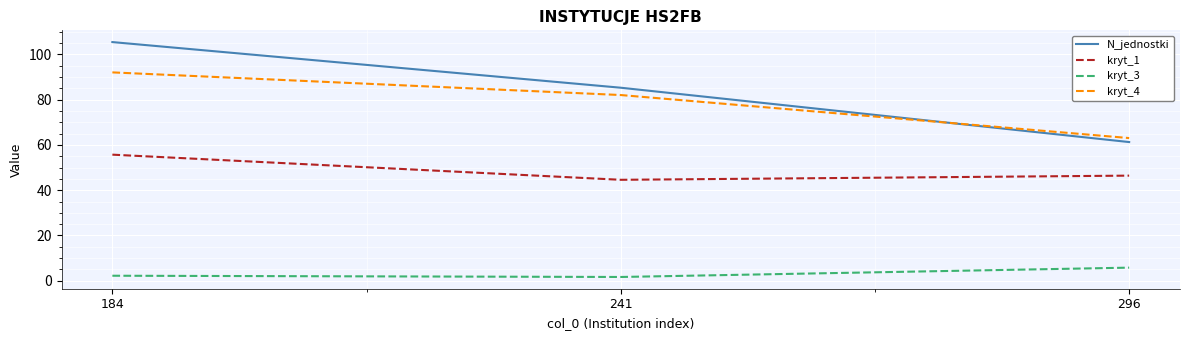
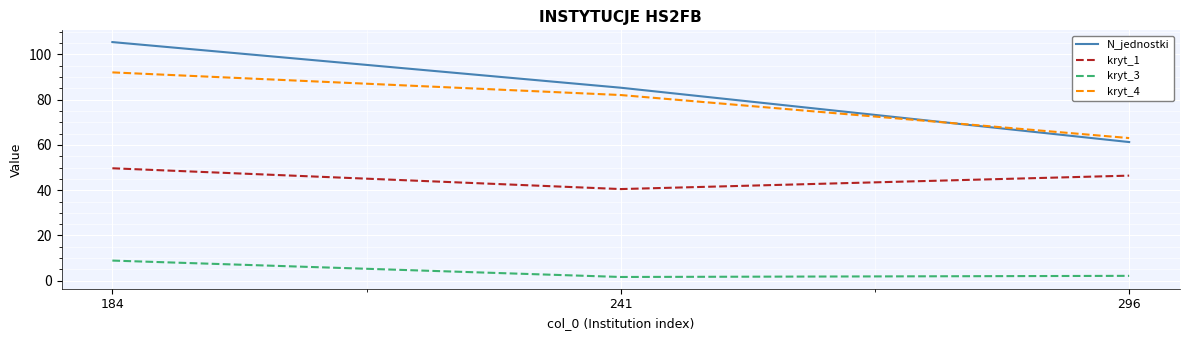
  {
    "N_jednostki": {
      "184": 105,
      "241": 85,
      "296": 61
    },
    "kryt_1": {
-     "184": 56,
-     "241": 45,
+     "184": 50,
+     "241": 40,
      "296": 46
    },
    "kryt_3": {
-     "184": 2,
+     "184": 9,
      "241": 2,
-     "296": 6
+     "296": 2
    },
    "kryt_4": {
      "184": 92,
      "241": 82,
      "296": 63
    }
  }
